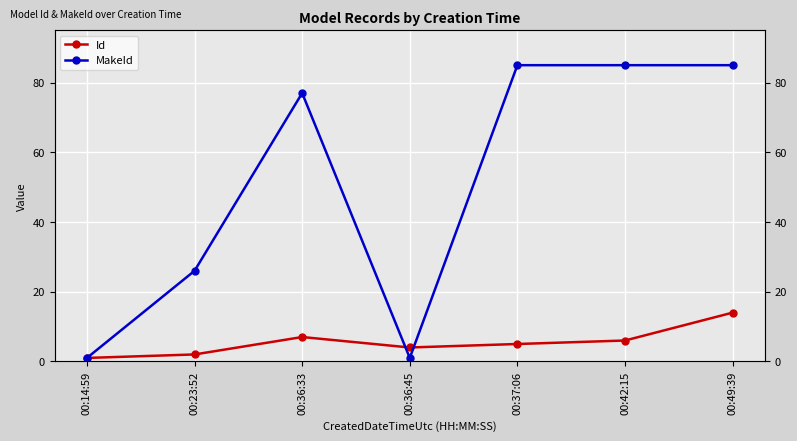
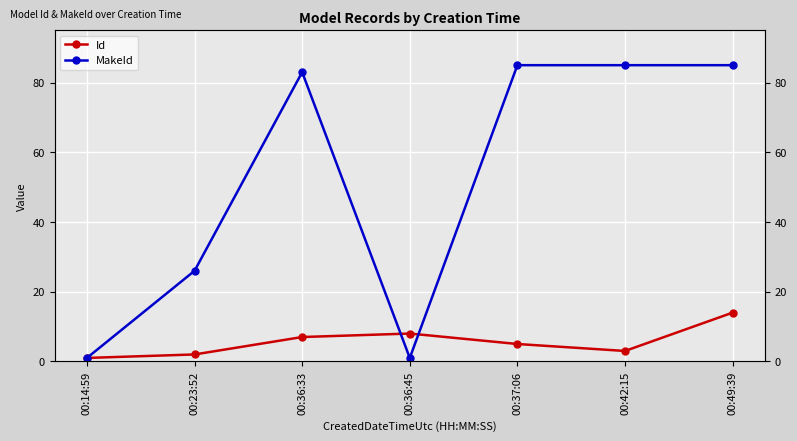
  {
    "Id": {
      "00:23:52": 2,
      "00:36:33": 7,
-     "00:36:45": 4,
+     "00:36:45": 8,
      "00:37:06": 5,
-     "00:42:15": 6,
+     "00:42:15": 3,
      "00:49:39": 14
    },
    "MakeId": {
      "00:23:52": 26,
-     "00:36:33": 77,
+     "00:36:33": 83,
      "00:36:45": 1,
      "00:37:06": 85,
      "00:42:15": 85,
      "00:49:39": 85
    }
  }
